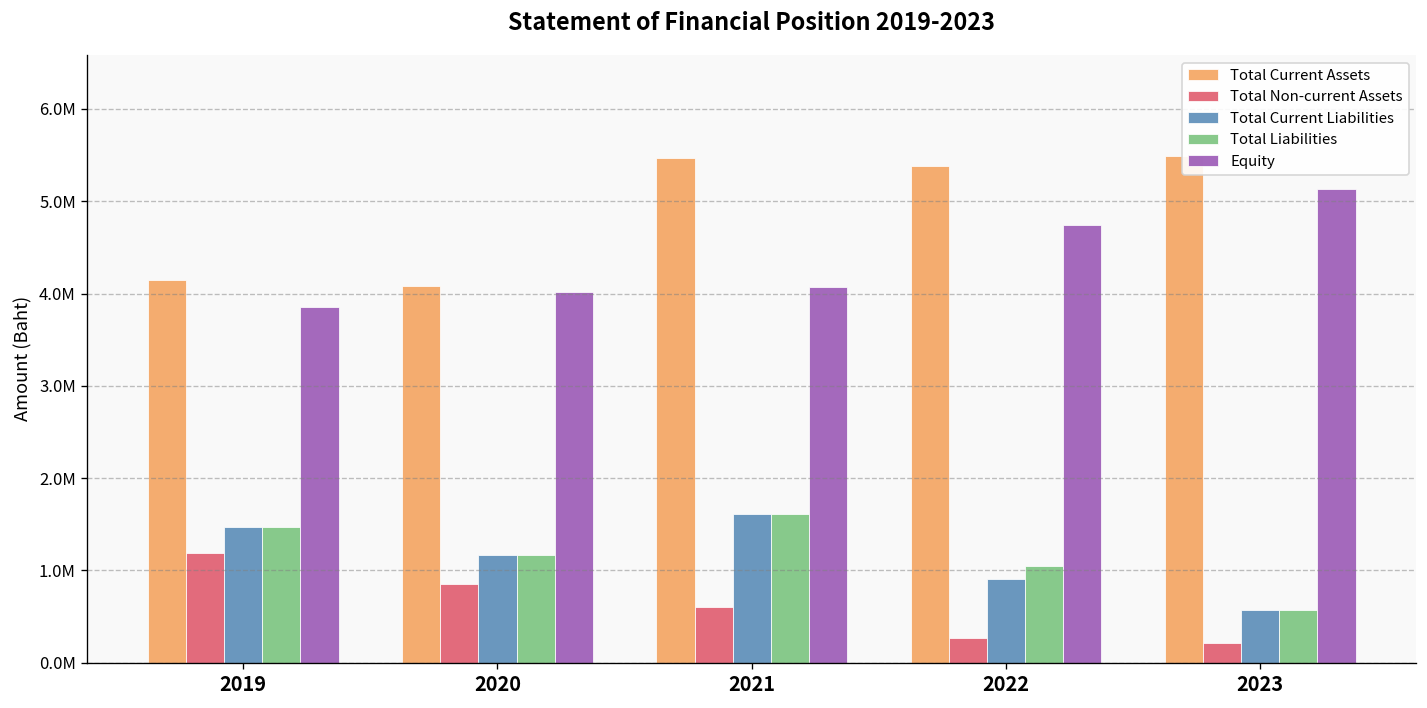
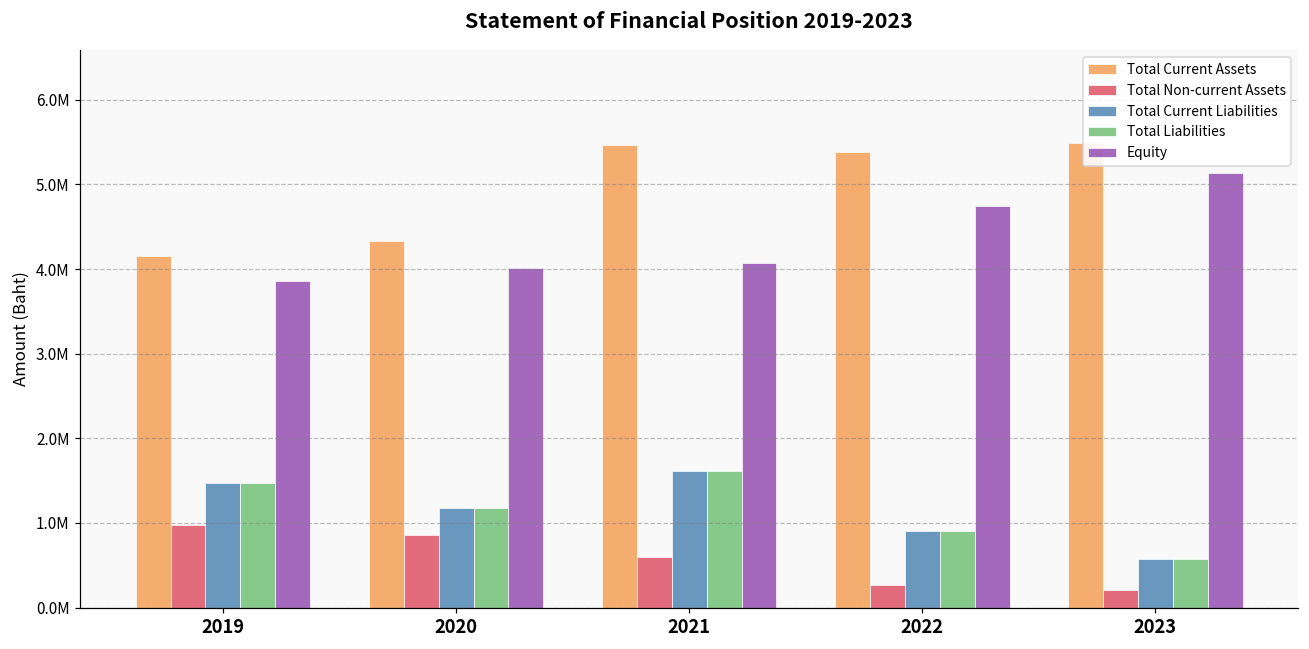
  {
    "Total Current Assets": {
      "2019": 4200000,
-     "2020": 4100000,
+     "2020": 4300000,
      "2021": 5500000,
      "2022": 5400000
    },
    "Total Non-current Assets": {
-     "2019": 1200000,
+     "2019": 1000000,
      "2020": 900000,
      "2021": 600000,
      "2022": 300000,
      "2023": 200000
    },
    "Total Current Liabilities": {
      "2019": 1500000,
      "2020": 1200000,
      "2021": 1600000,
      "2022": 900000,
      "2023": 600000
    },
    "Total Liabilities": {
      "2019": 1500000,
      "2020": 1200000,
      "2021": 1600000,
-     "2022": 1000000,
+     "2022": 900000,
      "2023": 600000
    },
    "Equity": {
      "2019": 3900000,
      "2020": 4000000,
      "2021": 4100000,
      "2022": 4700000,
      "2023": 5100000
    }
  }
